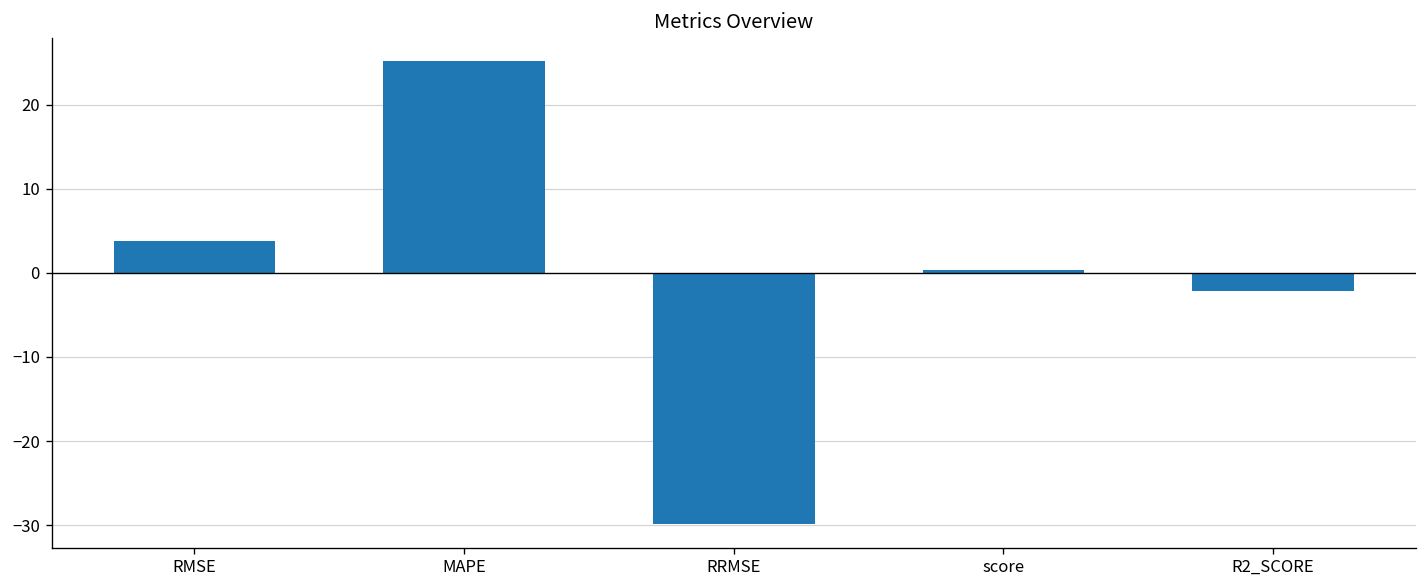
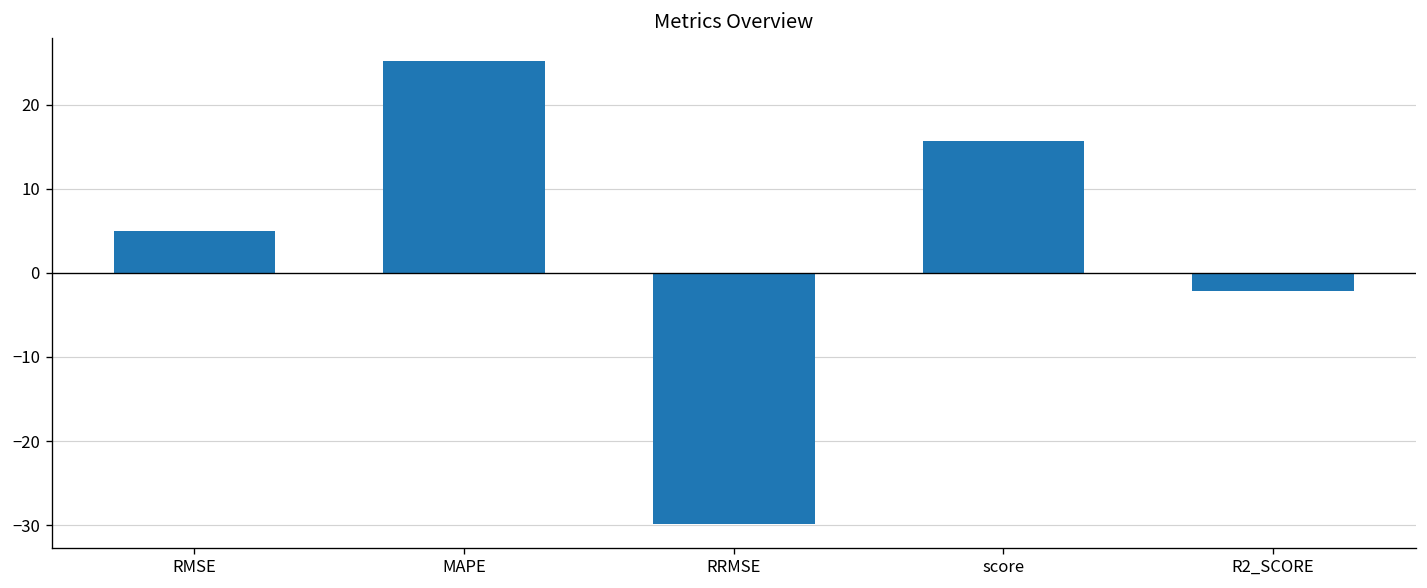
  {
-   "RMSE": 4,
+   "RMSE": 5,
    "MAPE": 25,
    "RRMSE": -30,
-   "score": 0,
+   "score": 16,
    "R2_SCORE": -2
  }
